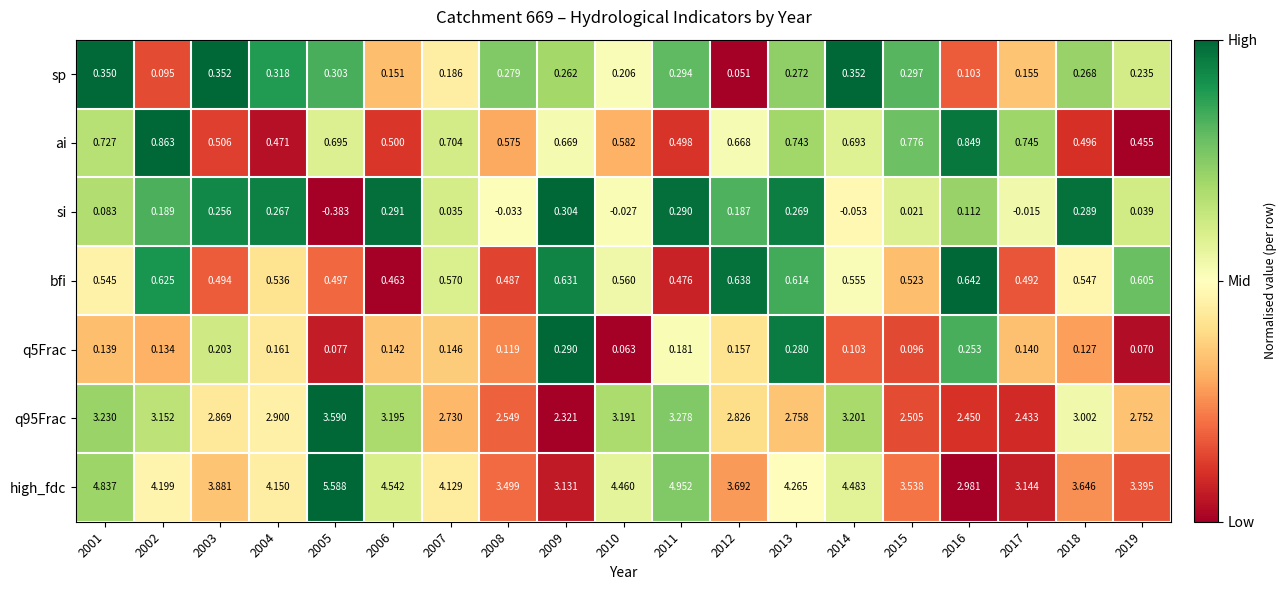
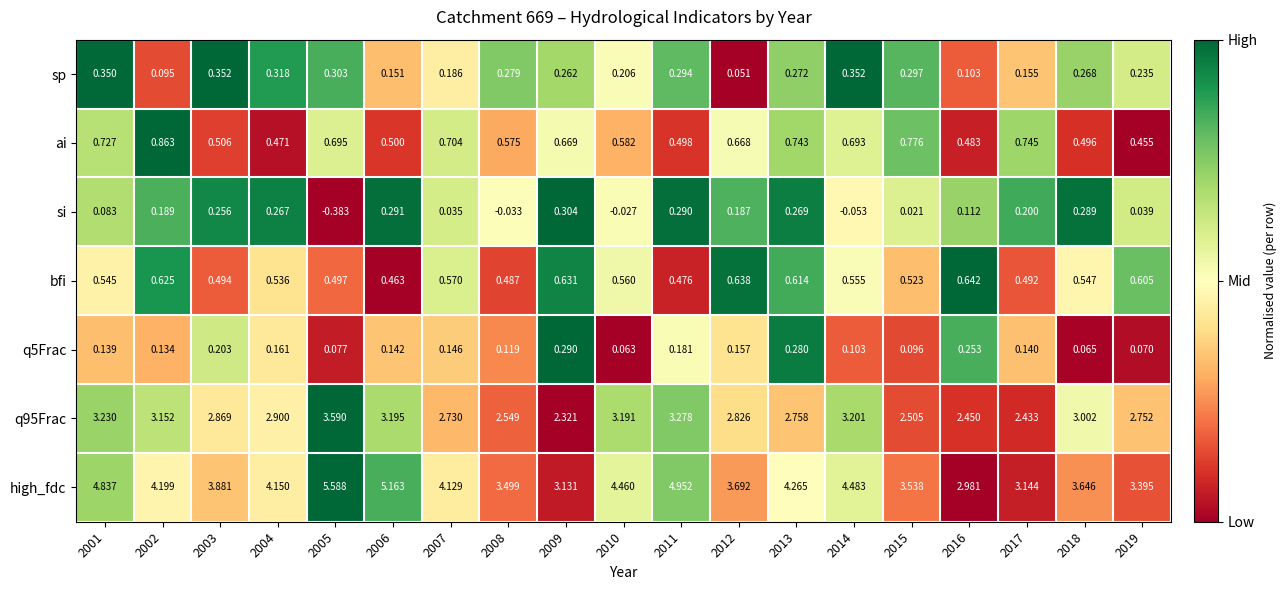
  {
    "sp": {
      "2001": 0.350,
      "2002": 0.095,
      "2003": 0.352,
      "2004": 0.318,
      "2005": 0.303,
      "2006": 0.151,
      "2007": 0.186,
      "2008": 0.279,
      "2009": 0.262,
      "2010": 0.206,
      "2011": 0.294,
      "2012": 0.051,
      "2013": 0.272,
      "2014": 0.352,
      "2015": 0.297,
      "2016": 0.103,
      "2017": 0.155,
      "2018": 0.268,
      "2019": 0.235
    },
    "ai": {
      "2001": 0.727,
      "2002": 0.863,
      "2003": 0.506,
      "2004": 0.471,
      "2005": 0.695,
      "2006": 0.500,
      "2007": 0.704,
      "2008": 0.575,
      "2009": 0.669,
      "2010": 0.582,
      "2011": 0.498,
      "2012": 0.668,
      "2013": 0.743,
      "2014": 0.693,
      "2015": 0.776,
-     "2016": 0.849,
+     "2016": 0.483,
      "2017": 0.745,
      "2018": 0.496,
      "2019": 0.455
    },
    "si": {
      "2001": 0.083,
      "2002": 0.189,
      "2003": 0.256,
      "2004": 0.267,
      "2005": -0.383,
      "2006": 0.291,
      "2007": 0.035,
      "2008": -0.033,
      "2009": 0.304,
      "2010": -0.027,
      "2011": 0.290,
      "2012": 0.187,
      "2013": 0.269,
      "2014": -0.053,
      "2015": 0.021,
      "2016": 0.112,
-     "2017": -0.015,
+     "2017": 0.200,
      "2018": 0.289,
      "2019": 0.039
    },
    "bfi": {
      "2001": 0.545,
      "2002": 0.625,
      "2003": 0.494,
      "2004": 0.536,
      "2005": 0.497,
      "2006": 0.463,
      "2007": 0.570,
      "2008": 0.487,
      "2009": 0.631,
      "2010": 0.560,
      "2011": 0.476,
      "2012": 0.638,
      "2013": 0.614,
      "2014": 0.555,
      "2015": 0.523,
      "2016": 0.642,
      "2017": 0.492,
      "2018": 0.547,
      "2019": 0.605
    },
    "q5Frac": {
      "2001": 0.139,
      "2002": 0.134,
      "2003": 0.203,
      "2004": 0.161,
      "2005": 0.077,
      "2006": 0.142,
      "2007": 0.146,
      "2008": 0.119,
      "2009": 0.290,
      "2010": 0.063,
      "2011": 0.181,
      "2012": 0.157,
      "2013": 0.280,
      "2014": 0.103,
      "2015": 0.096,
      "2016": 0.253,
      "2017": 0.140,
-     "2018": 0.127,
+     "2018": 0.065,
      "2019": 0.070
    },
    "q95Frac": {
      "2001": 3.230,
      "2002": 3.152,
      "2003": 2.869,
      "2004": 2.900,
      "2005": 3.590,
      "2006": 3.195,
      "2007": 2.730,
      "2008": 2.549,
      "2009": 2.321,
      "2010": 3.191,
      "2011": 3.278,
      "2012": 2.826,
      "2013": 2.758,
      "2014": 3.201,
      "2015": 2.505,
      "2016": 2.450,
      "2017": 2.433,
      "2018": 3.002,
      "2019": 2.752
    },
    "high_fdc": {
      "2001": 4.837,
      "2002": 4.199,
      "2003": 3.881,
      "2004": 4.150,
      "2005": 5.588,
-     "2006": 4.542,
+     "2006": 5.163,
      "2007": 4.129,
      "2008": 3.499,
      "2009": 3.131,
      "2010": 4.460,
      "2011": 4.952,
      "2012": 3.692,
      "2013": 4.265,
      "2014": 4.483,
      "2015": 3.538,
      "2016": 2.981,
      "2017": 3.144,
      "2018": 3.646,
      "2019": 3.395
    }
  }
